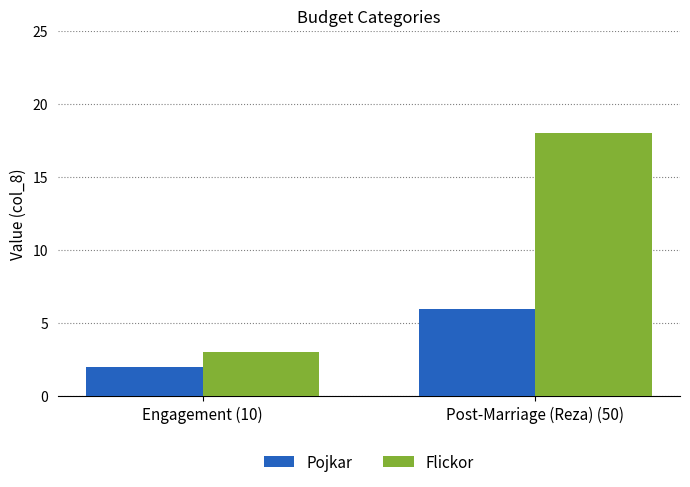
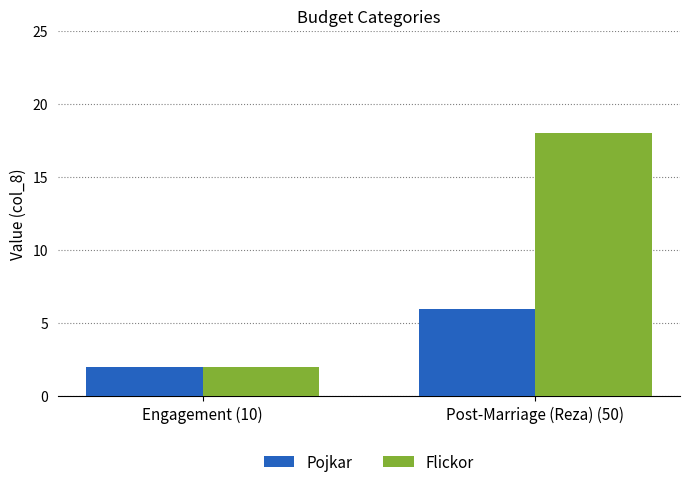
  {
    "Pojkar": {
      "Engagement (10)": 2,
      "Post-Marriage (Reza) (50)": 6
    },
    "Flickor": {
-     "Engagement (10)": 3,
+     "Engagement (10)": 2,
      "Post-Marriage (Reza) (50)": 18
    }
  }
